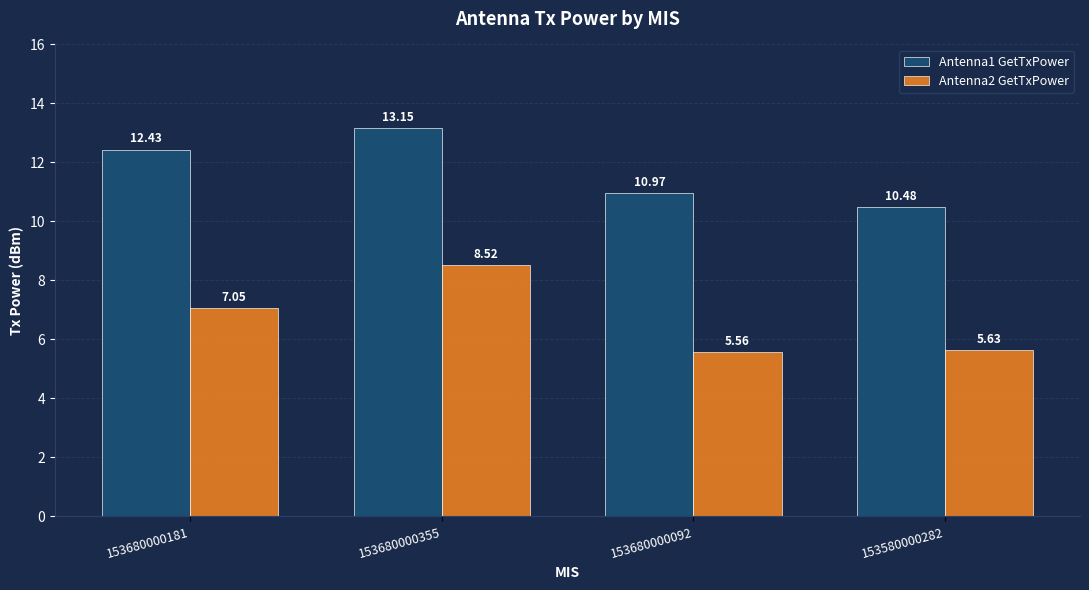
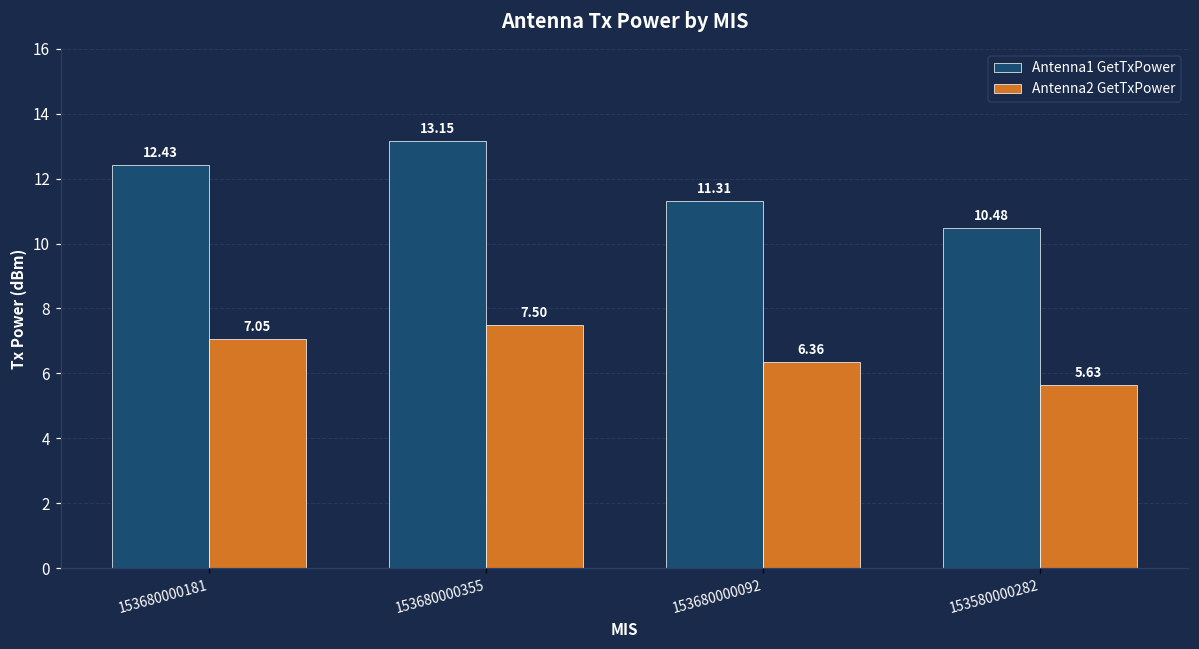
  {
    "Antenna1 GetTxPower": {
      "153680000181": 12.43,
      "153680000355": 13.15,
-     "153680000092": 10.97,
+     "153680000092": 11.31,
      "153580000282": 10.48
    },
    "Antenna2 GetTxPower": {
      "153680000181": 7.05,
-     "153680000355": 8.52,
-     "153680000092": 5.56,
+     "153680000355": 7.50,
+     "153680000092": 6.36,
      "153580000282": 5.63
    }
  }
